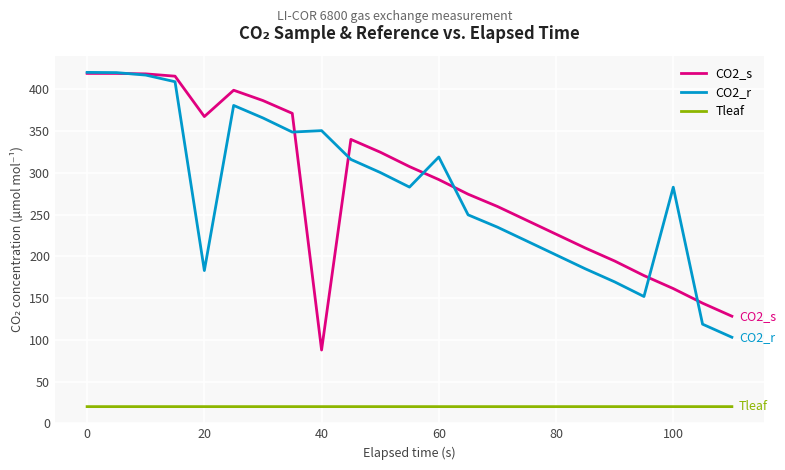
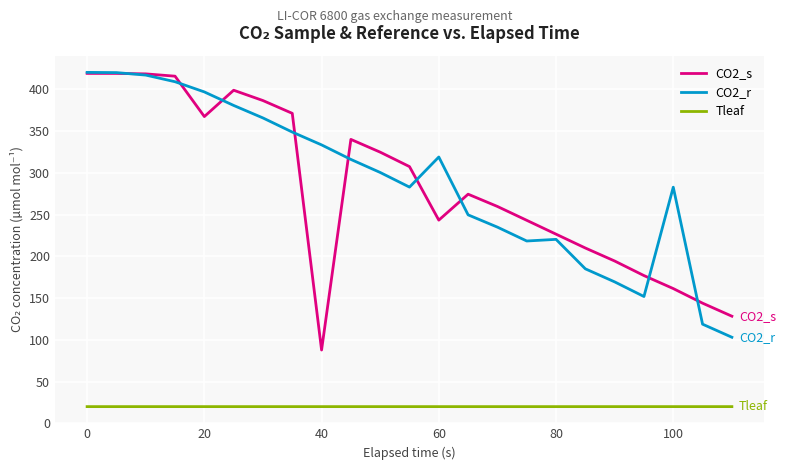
  {
    "CO2_s": {
      "20": 370,
      "40": 90,
-     "60": 290,
+     "60": 240,
      "80": 230,
      "100": 160
    },
    "CO2_r": {
-     "20": 180,
-     "40": 350,
+     "20": 400,
+     "40": 330,
      "60": 320,
-     "80": 200,
+     "80": 220,
      "100": 280
    },
    "Tleaf": {
      "0": 20,
      "20": 20,
      "40": 20,
      "60": 20,
      "80": 20,
      "100": 20
    }
  }
